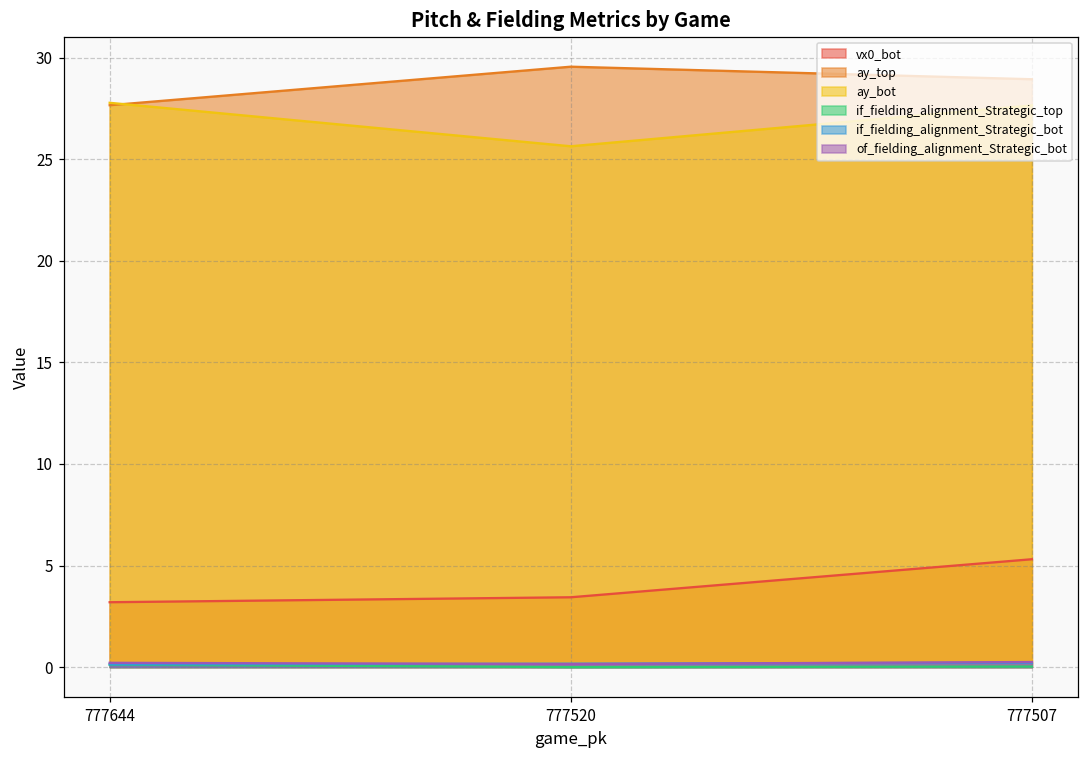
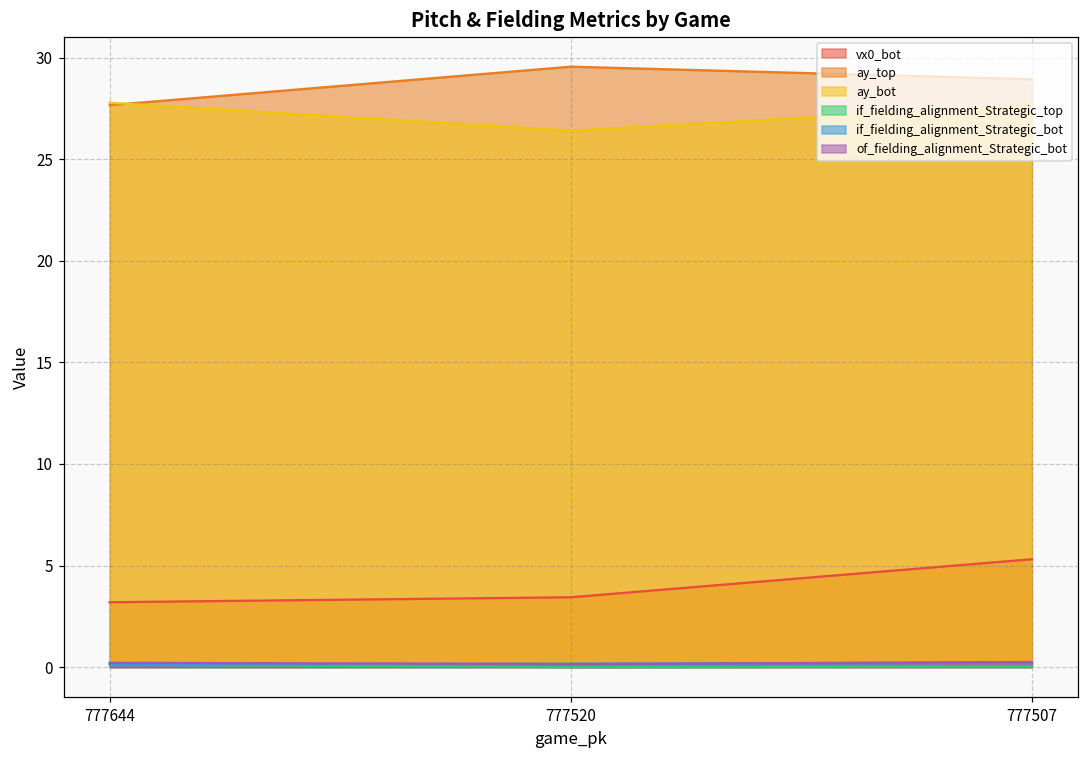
  {
    "ay_bot": {
-     "777520": 25.6
+     "777520": 26.4
    },
    "if_fielding_alignment_Strategic_top": {
      "777520": 0.0,
      "777507": 0.0
    }
  }
